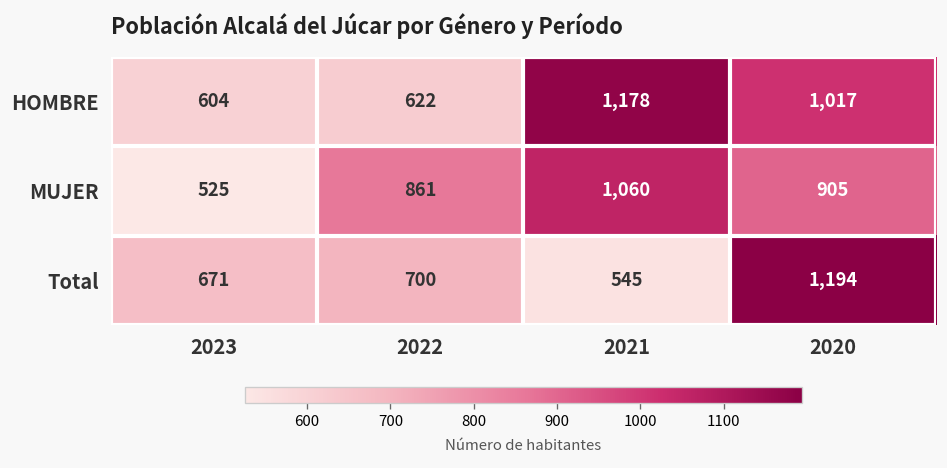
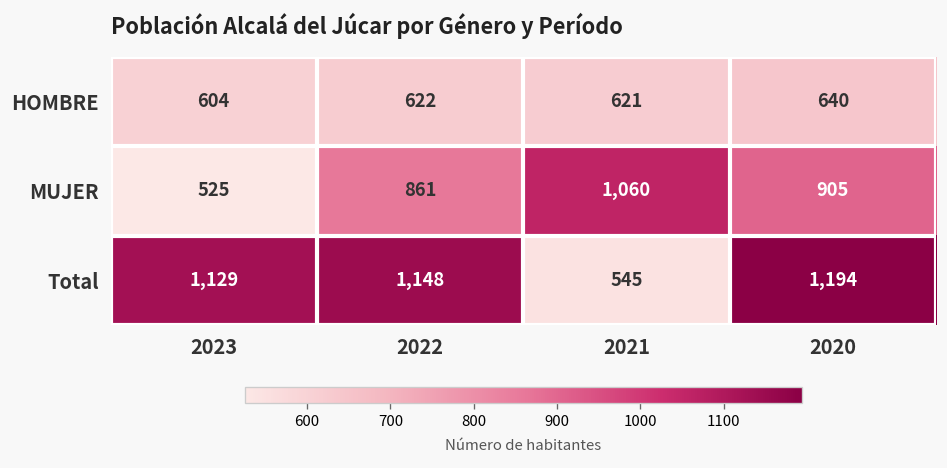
  {
    "HOMBRE": {
      "2023": "604",
      "2022": "622",
-     "2021": "1,178",
-     "2020": "1,017"
+     "2021": "621",
+     "2020": "640"
    },
    "MUJER": {
      "2023": "525",
      "2022": "861",
      "2021": "1,060",
      "2020": "905"
    },
    "Total": {
-     "2023": "671",
-     "2022": "700",
+     "2023": "1,129",
+     "2022": "1,148",
      "2021": "545",
      "2020": "1,194"
    }
  }
